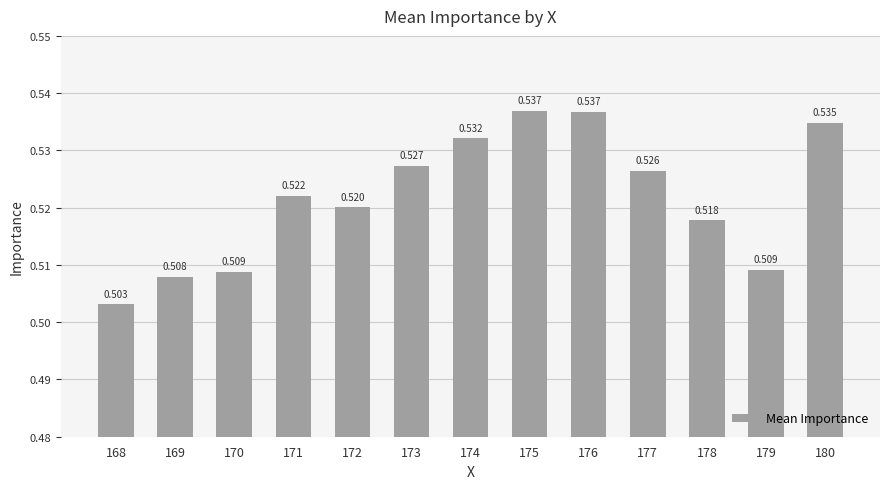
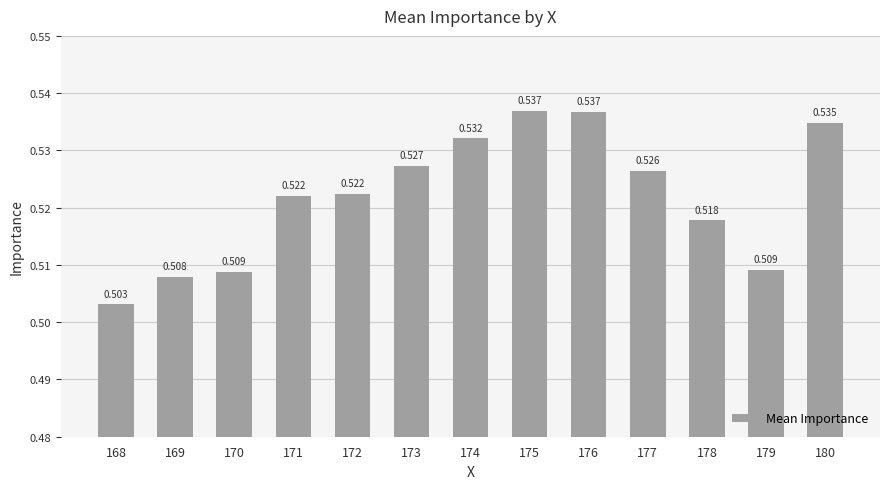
  {
    "168": 0.503,
    "169": 0.508,
    "170": 0.509,
    "171": 0.522,
-   "172": 0.520,
+   "172": 0.522,
    "173": 0.527,
    "174": 0.532,
    "175": 0.537,
    "176": 0.537,
    "177": 0.526,
    "178": 0.518,
    "179": 0.509,
    "180": 0.535
  }
